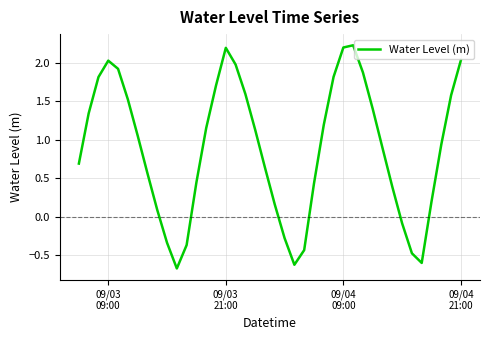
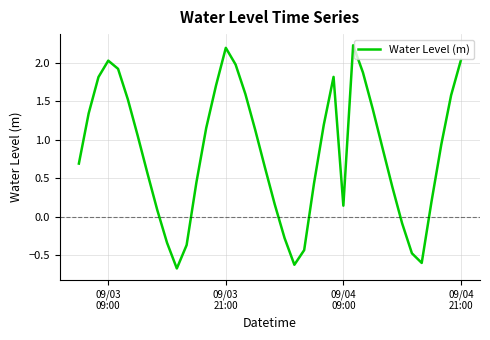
  {
    "09/03 09:00": 2.0,
    "09/03 21:00": 2.2,
-   "09/04 09:00": 2.2,
+   "09/04 09:00": 0.1,
    "09/04 21:00": 2.0
  }
